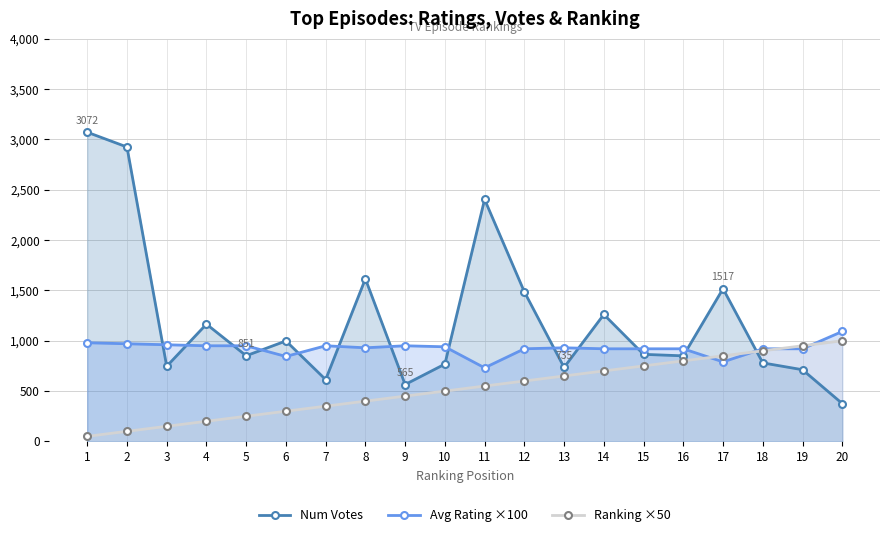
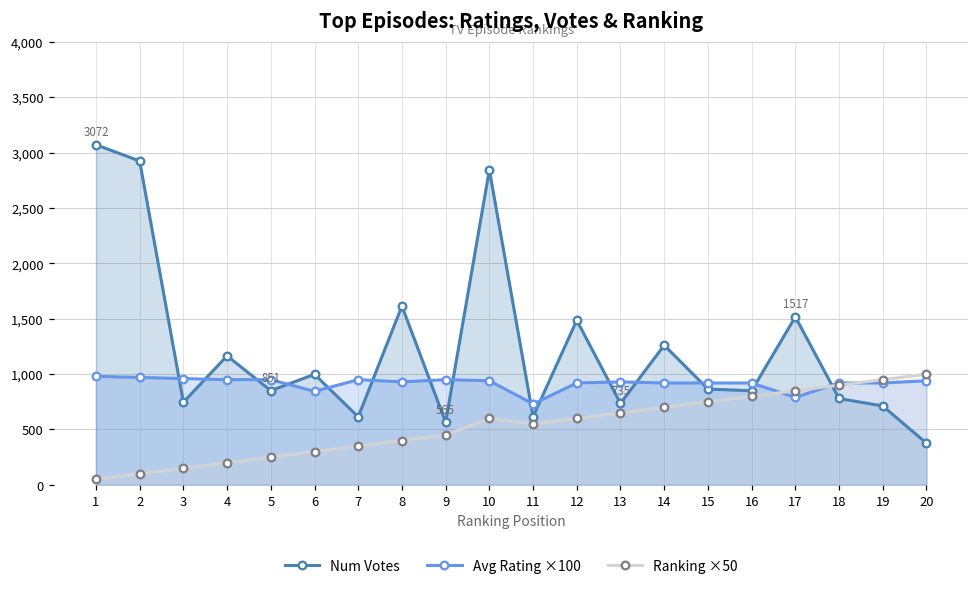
  {
    "Num Votes": {
      "2": "2,930",
      "3": "750",
      "4": "1,170",
      "6": "1,000",
      "7": "610",
      "8": "1,620",
-     "10": "770",
-     "11": "2,400",
+     "10": "2,850",
+     "11": "620",
      "12": "1,490",
      "14": "1,260",
      "15": "870",
      "16": "850",
      "18": "780",
      "19": "710",
      "20": "380"
    },
    "Avg Rating ×100": {
      "1": "980",
      "2": "970",
      "3": "960",
      "4": "950",
      "6": "840",
      "7": "950",
      "8": "930",
      "9": "950",
      "10": "940",
      "11": "730",
      "12": "920",
      "14": "920",
      "15": "920",
      "16": "920",
      "17": "790",
      "19": "920",
-     "20": "1,090"
+     "20": "940"
    },
    "Ranking ×50": {
      "1": "50",
      "2": "100",
      "3": "150",
      "4": "200",
      "5": "250",
      "6": "300",
      "7": "350",
      "8": "400",
      "9": "450",
-     "10": "500",
+     "10": "600",
      "11": "550",
      "12": "600",
      "13": "650",
      "14": "700",
      "15": "750",
      "16": "800",
      "17": "850",
      "19": "950",
      "20": "1,000"
    }
  }
